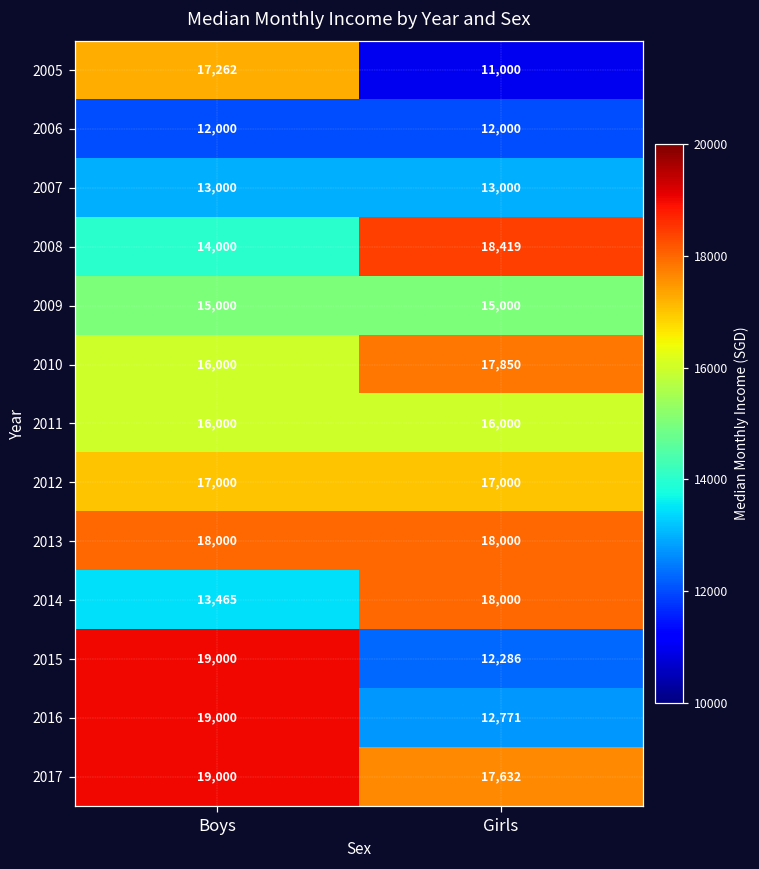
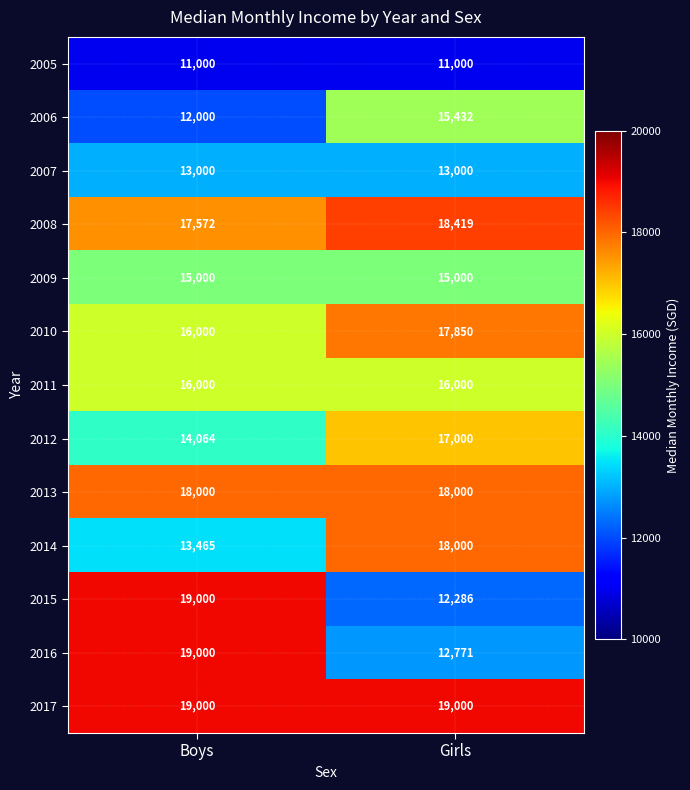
  {
    "2005": {
-     "Boys": "17,262",
+     "Boys": "11,000",
      "Girls": "11,000"
    },
    "2006": {
      "Boys": "12,000",
-     "Girls": "12,000"
+     "Girls": "15,432"
    },
    "2007": {
      "Boys": "13,000",
      "Girls": "13,000"
    },
    "2008": {
-     "Boys": "14,000",
+     "Boys": "17,572",
      "Girls": "18,419"
    },
    "2009": {
      "Boys": "15,000",
      "Girls": "15,000"
    },
    "2010": {
      "Boys": "16,000",
      "Girls": "17,850"
    },
    "2011": {
      "Boys": "16,000",
      "Girls": "16,000"
    },
    "2012": {
-     "Boys": "17,000",
+     "Boys": "14,064",
      "Girls": "17,000"
    },
    "2013": {
      "Boys": "18,000",
      "Girls": "18,000"
    },
    "2014": {
      "Boys": "13,465",
      "Girls": "18,000"
    },
    "2015": {
      "Boys": "19,000",
      "Girls": "12,286"
    },
    "2016": {
      "Boys": "19,000",
      "Girls": "12,771"
    },
    "2017": {
      "Boys": "19,000",
-     "Girls": "17,632"
+     "Girls": "19,000"
    }
  }
